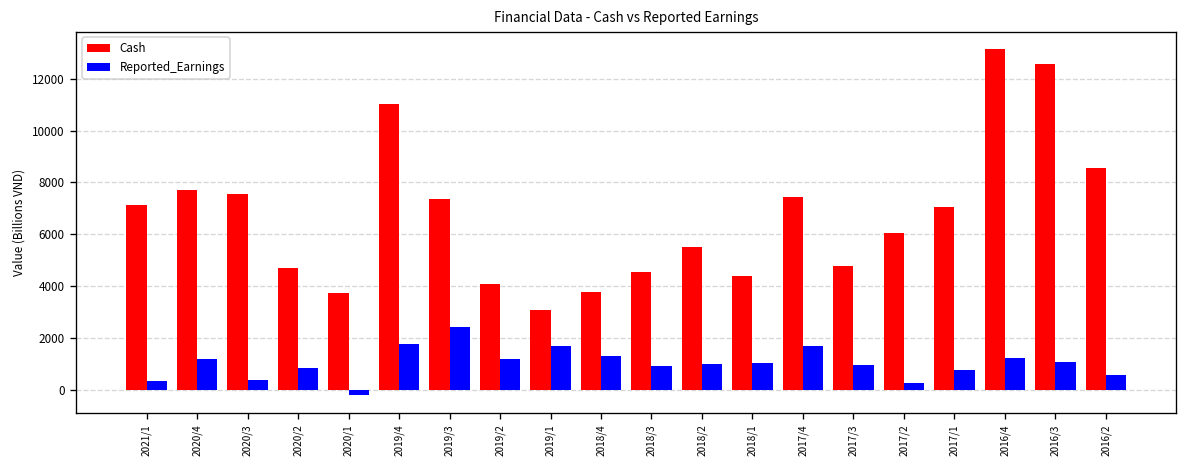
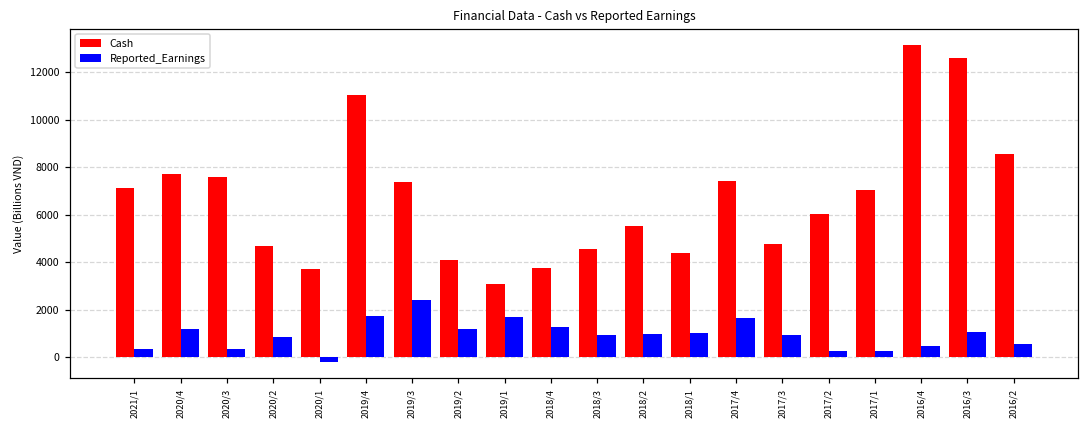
  {
    "Cash": {
      "2021/1": 7100,
      "2020/4": 7700,
      "2020/3": 7600,
      "2020/2": 4700,
      "2020/1": 3700,
      "2019/4": 11000,
      "2019/3": 7400,
      "2019/2": 4100,
      "2019/1": 3100,
      "2018/4": 3700,
      "2018/3": 4500,
      "2018/2": 5500,
      "2018/1": 4400,
      "2017/4": 7400,
      "2017/3": 4800,
      "2017/2": 6000,
      "2017/1": 7000,
      "2016/4": 13100,
      "2016/3": 12600,
      "2016/2": 8500
    },
    "Reported_Earnings": {
      "2021/1": 300,
      "2020/4": 1200,
      "2020/3": 400,
      "2020/2": 800,
      "2020/1": -200,
      "2019/4": 1700,
      "2019/3": 2400,
      "2019/2": 1200,
      "2019/1": 1700,
      "2018/4": 1300,
      "2018/3": 900,
      "2018/2": 1000,
      "2018/1": 1000,
      "2017/4": 1700,
      "2017/3": 900,
      "2017/2": 300,
-     "2017/1": 700,
-     "2016/4": 1200,
+     "2017/1": 300,
+     "2016/4": 500,
      "2016/3": 1100,
      "2016/2": 600
    }
  }
